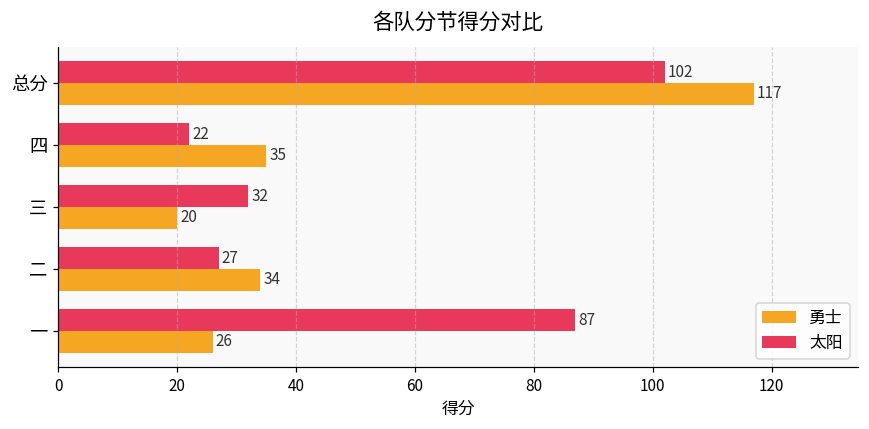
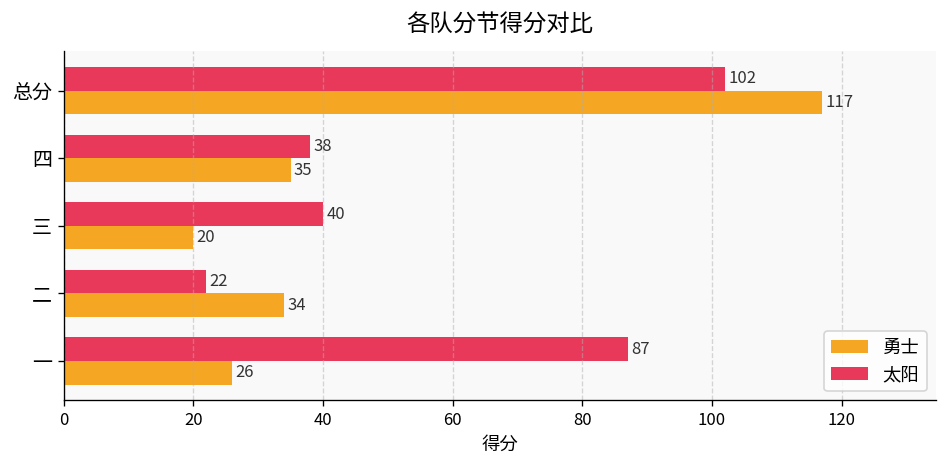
  {
    "勇士": {
      "总分": 117,
      "四": 35,
      "三": 20,
      "二": 34,
      "一": 26
    },
    "太阳": {
      "总分": 102,
-     "四": 22,
-     "三": 32,
-     "二": 27,
+     "四": 38,
+     "三": 40,
+     "二": 22,
      "一": 87
    }
  }
